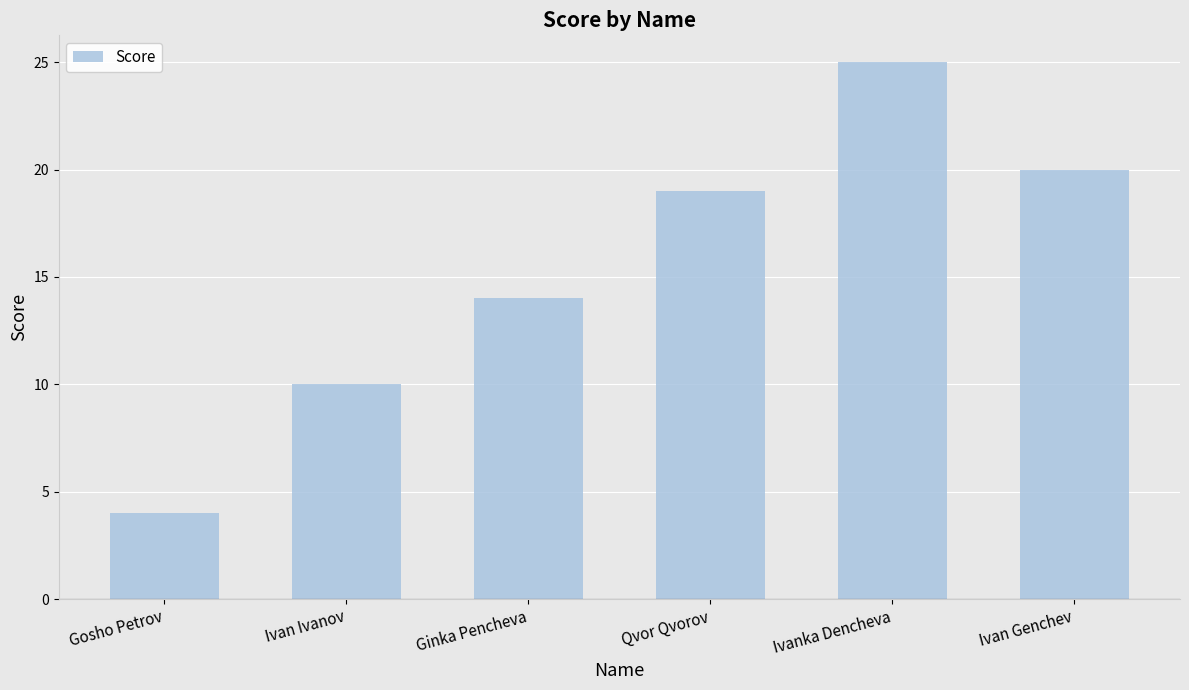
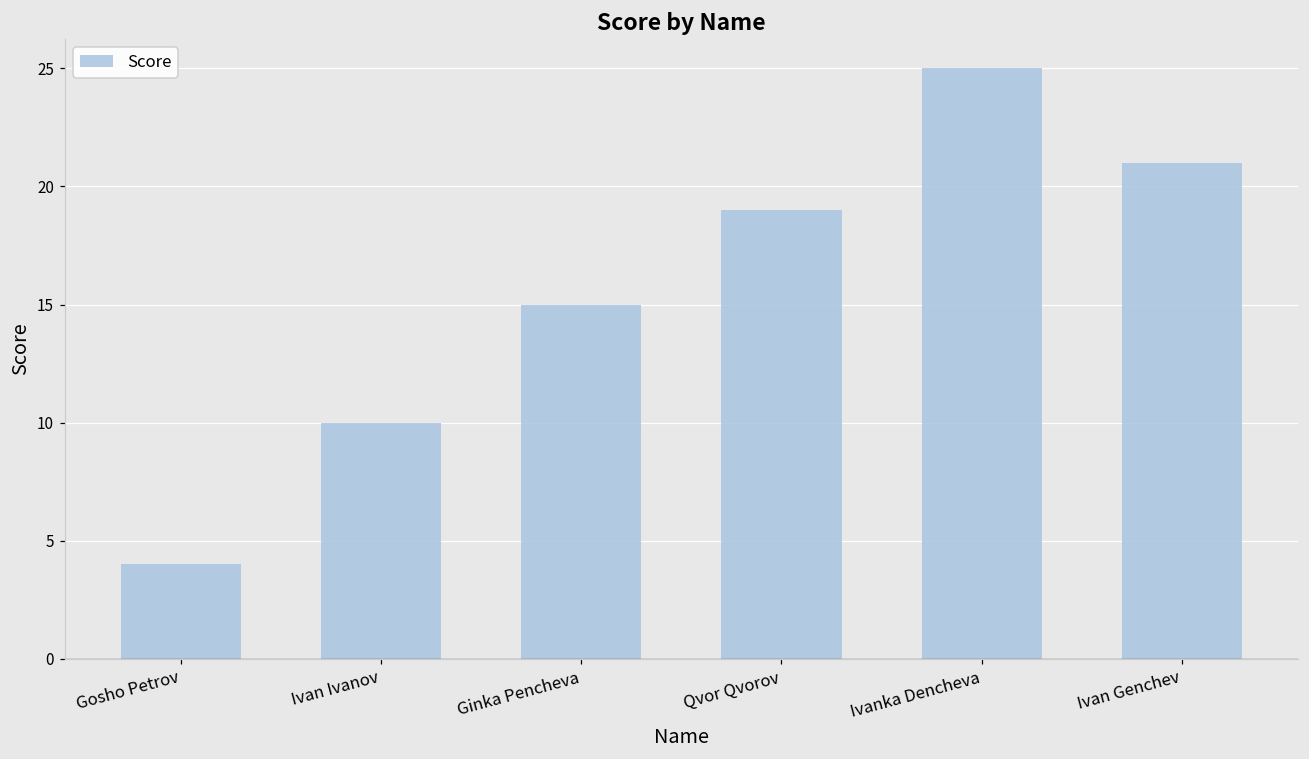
  {
    "Gosho Petrov": 4,
    "Ivan Ivanov": 10,
-   "Ginka Pencheva": 14,
+   "Ginka Pencheva": 15,
    "Qvor Qvorov": 19,
    "Ivanka Dencheva": 25,
-   "Ivan Genchev": 20
+   "Ivan Genchev": 21
  }
